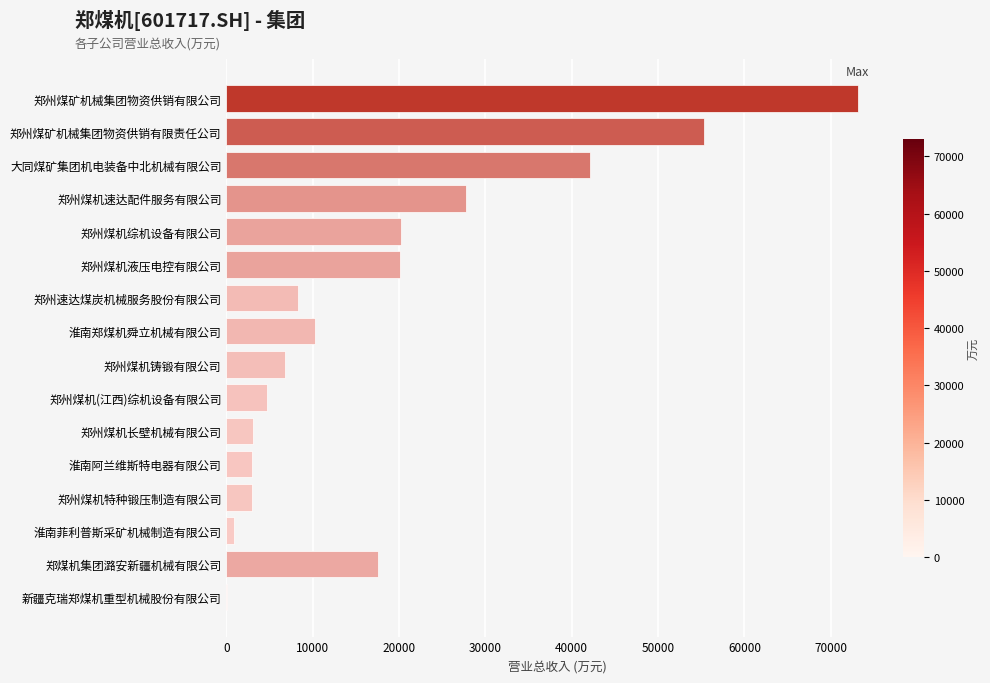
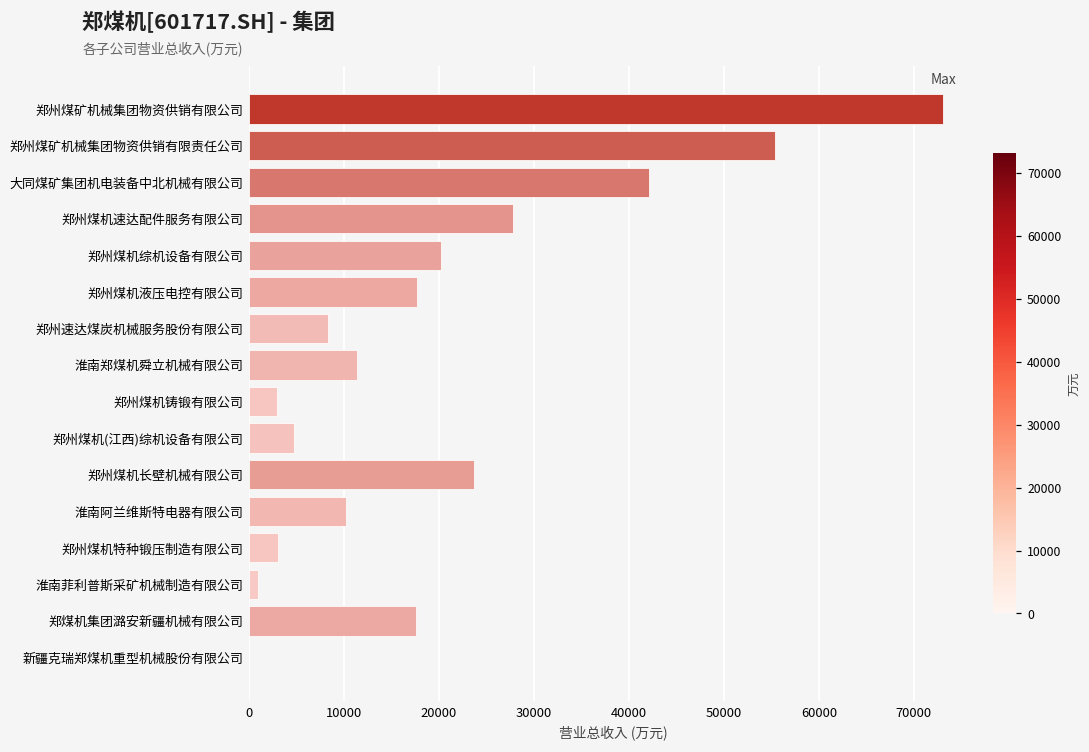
  {
    "郑州煤矿机械集团物资供销有限公司": 73000,
    "郑州煤矿机械集团物资供销有限责任公司": 55000,
    "大同煤矿集团机电装备中北机械有限公司": 42000,
    "郑州煤机速达配件服务有限公司": 28000,
    "郑州煤机综机设备有限公司": 20000,
-   "郑州煤机液压电控有限公司": 20000,
+   "郑州煤机液压电控有限公司": 18000,
    "郑州速达煤炭机械服务股份有限公司": 8000,
-   "淮南郑煤机舜立机械有限公司": 10000,
-   "郑州煤机铸锻有限公司": 7000,
+   "淮南郑煤机舜立机械有限公司": 11000,
+   "郑州煤机铸锻有限公司": 3000,
    "郑州煤机(江西)综机设备有限公司": 5000,
-   "郑州煤机长壁机械有限公司": 3000,
-   "淮南阿兰维斯特电器有限公司": 3000,
+   "郑州煤机长壁机械有限公司": 24000,
+   "淮南阿兰维斯特电器有限公司": 10000,
    "郑州煤机特种锻压制造有限公司": 3000,
    "淮南菲利普斯采矿机械制造有限公司": 1000,
    "郑煤机集团潞安新疆机械有限公司": 18000
  }
